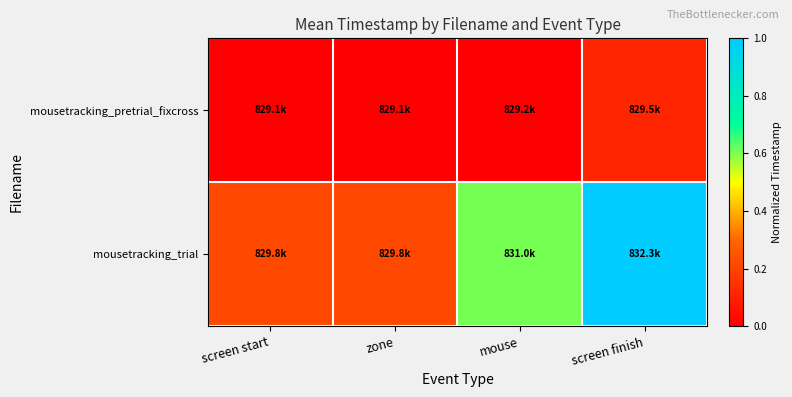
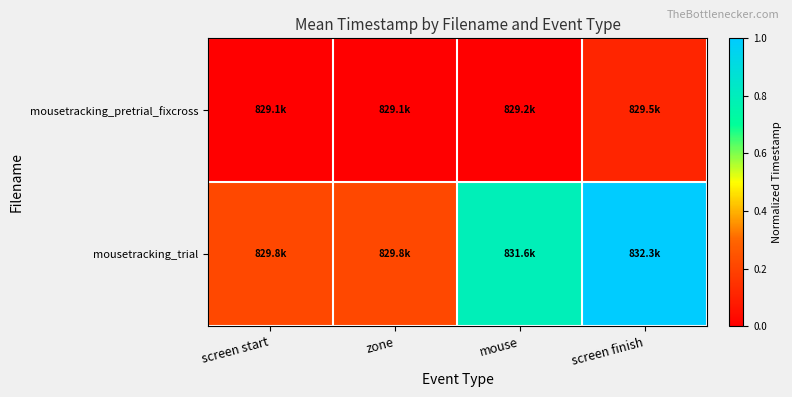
  {
    "mousetracking_pretrial_fixcross": {
      "screen start": "829.1k",
      "zone": "829.1k",
      "mouse": "829.2k",
      "screen finish": "829.5k"
    },
    "mousetracking_trial": {
      "screen start": "829.8k",
      "zone": "829.8k",
-     "mouse": "831.0k",
+     "mouse": "831.6k",
      "screen finish": "832.3k"
    }
  }
